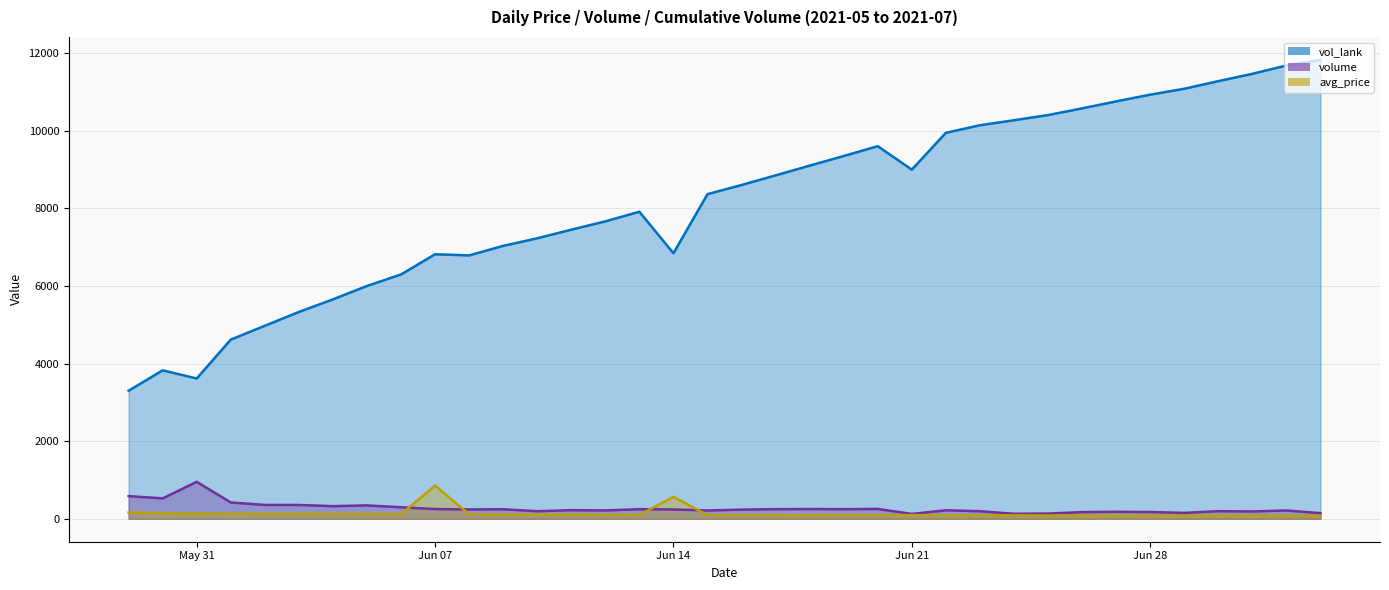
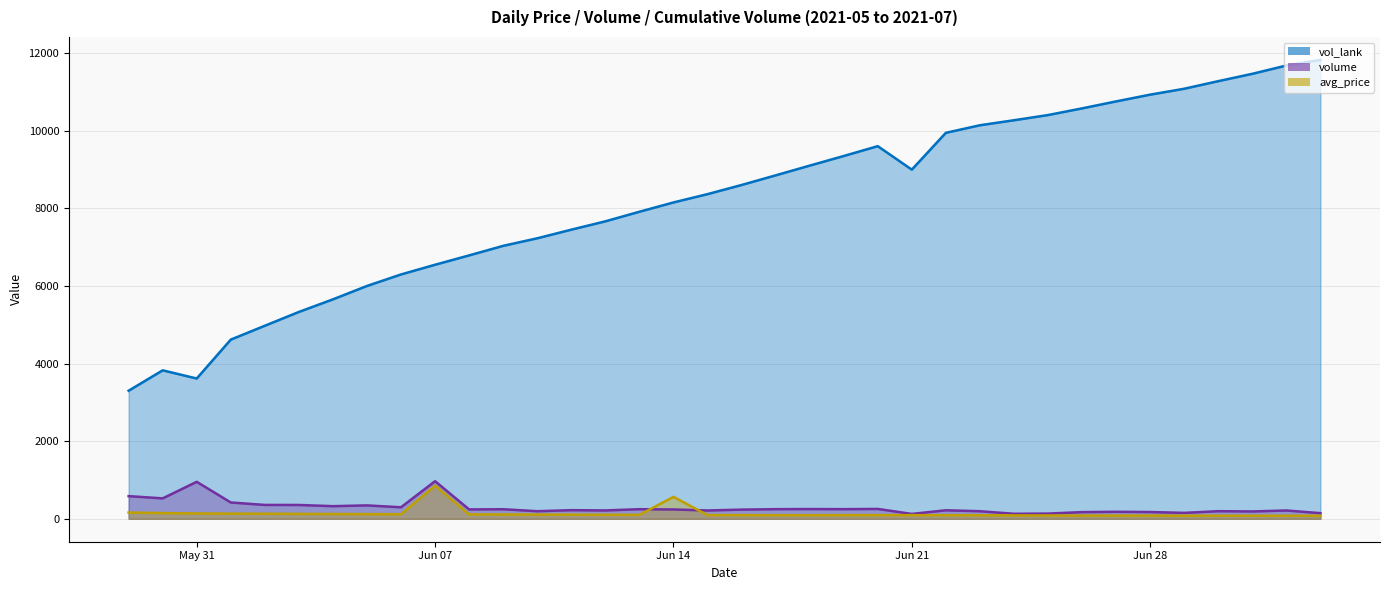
  {
    "vol_lank": {
      "May 31": 3600,
-     "Jun 07": 6800,
-     "Jun 14": 6800,
+     "Jun 07": 6500,
+     "Jun 14": 8200,
      "Jun 21": 9000,
      "Jun 28": 10900
    },
    "volume": {
      "May 31": 1000,
-     "Jun 07": 300,
+     "Jun 07": 1000,
      "Jun 14": 200,
      "Jun 28": 200
    },
    "avg_price": {
      "May 31": 100,
      "Jun 07": 900,
      "Jun 14": 600,
      "Jun 28": 100
    }
  }
